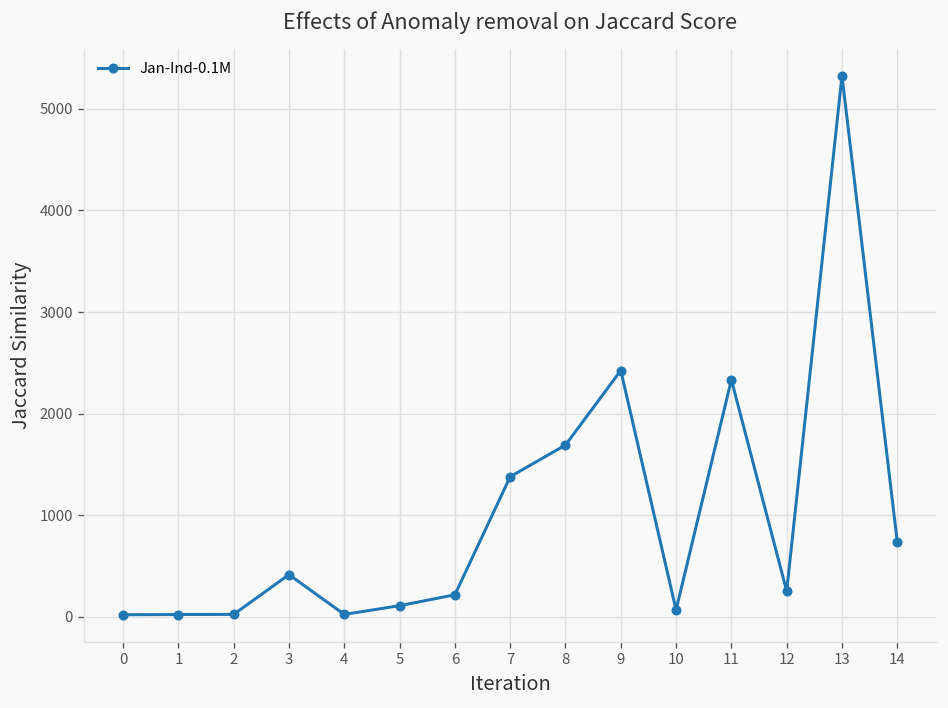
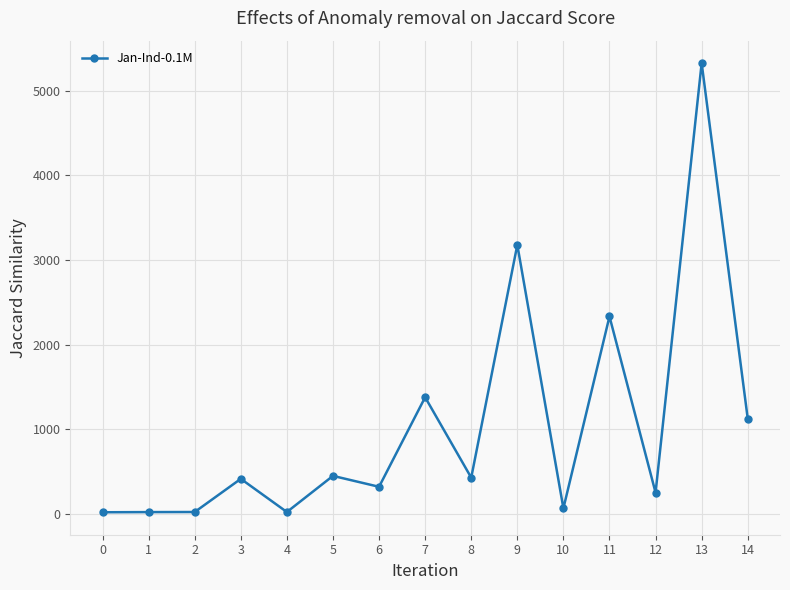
  {
    "0": 0,
    "1": 0,
    "2": 0,
    "3": 400,
    "4": 0,
-   "5": 100,
-   "6": 200,
+   "5": 400,
+   "6": 300,
    "7": 1400,
-   "8": 1700,
-   "9": 2400,
+   "8": 400,
+   "9": 3200,
    "10": 100,
    "11": 2300,
    "12": 300,
    "13": 5300,
-   "14": 700
+   "14": 1100
  }
